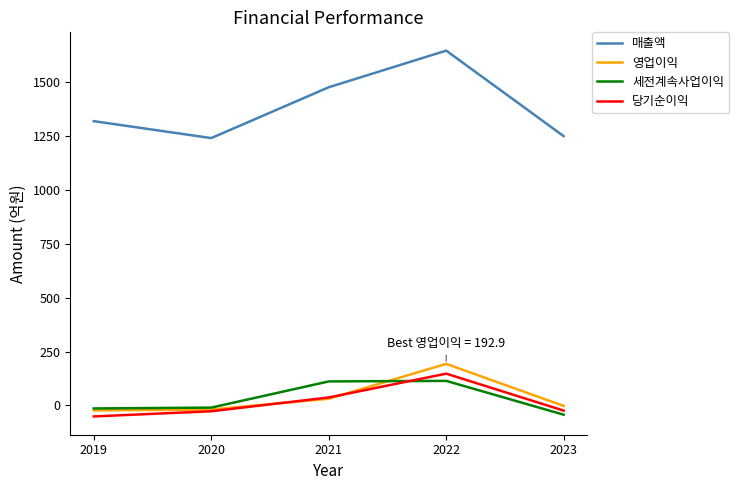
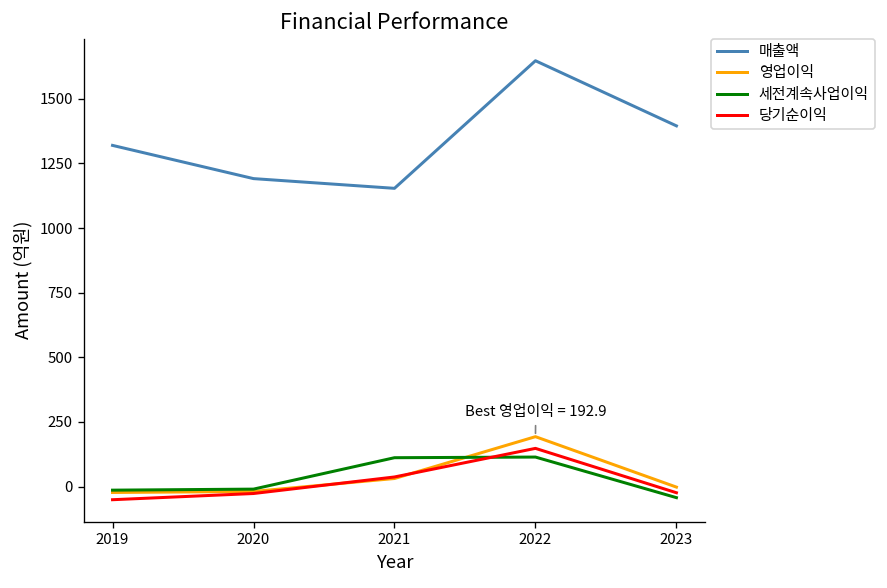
  {
    "매출액": {
      "2019": 1320,
-     "2020": 1240,
-     "2021": 1480,
+     "2020": 1190,
+     "2021": 1150,
      "2022": 1650,
-     "2023": 1250
+     "2023": 1400
    },
    "영업이익": {
      "2022": 192.9
    },
    "세전계속사업이익": {
      "2021": 110,
      "2022": 110,
      "2023": -40
    },
    "당기순이익": {
      "2019": -50,
      "2022": 150,
      "2023": -20
    }
  }
